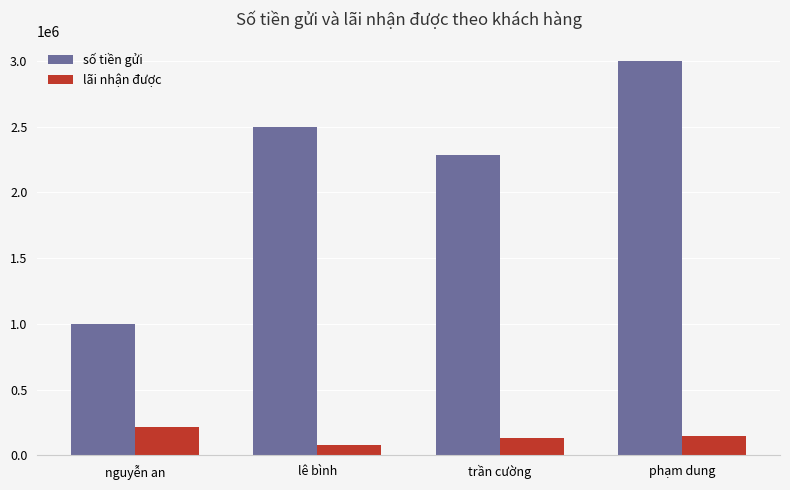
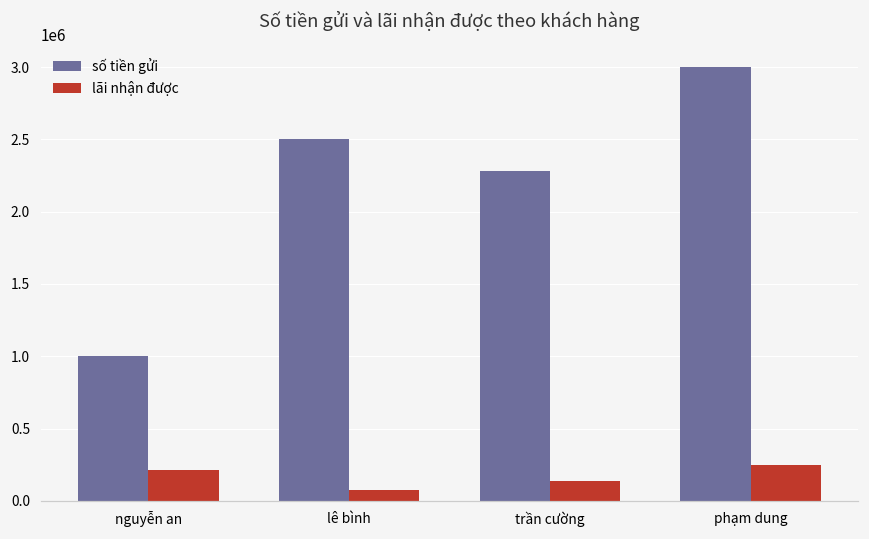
  {
    "số tiền gửi": {
      "nguyễn an": 1000000,
      "lê bình": 2500000,
      "trần cường": 2280000,
      "phạm dung": 3000000
    },
    "lãi nhận được": {
      "nguyễn an": 210000,
      "lê bình": 80000,
      "trần cường": 140000,
-     "phạm dung": 150000
+     "phạm dung": 250000
    }
  }
